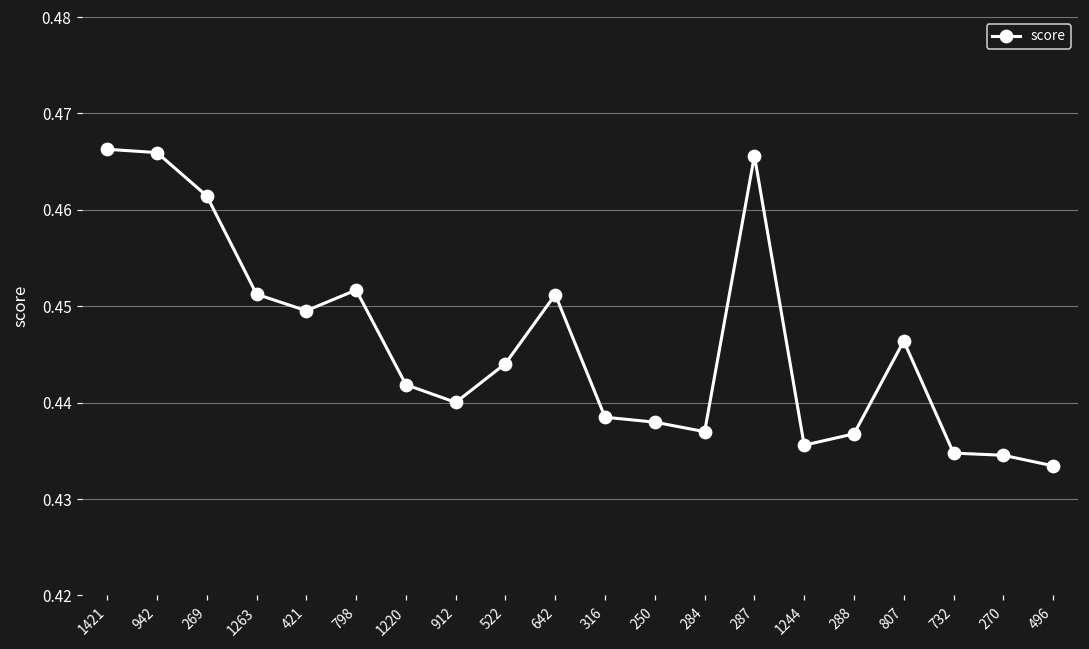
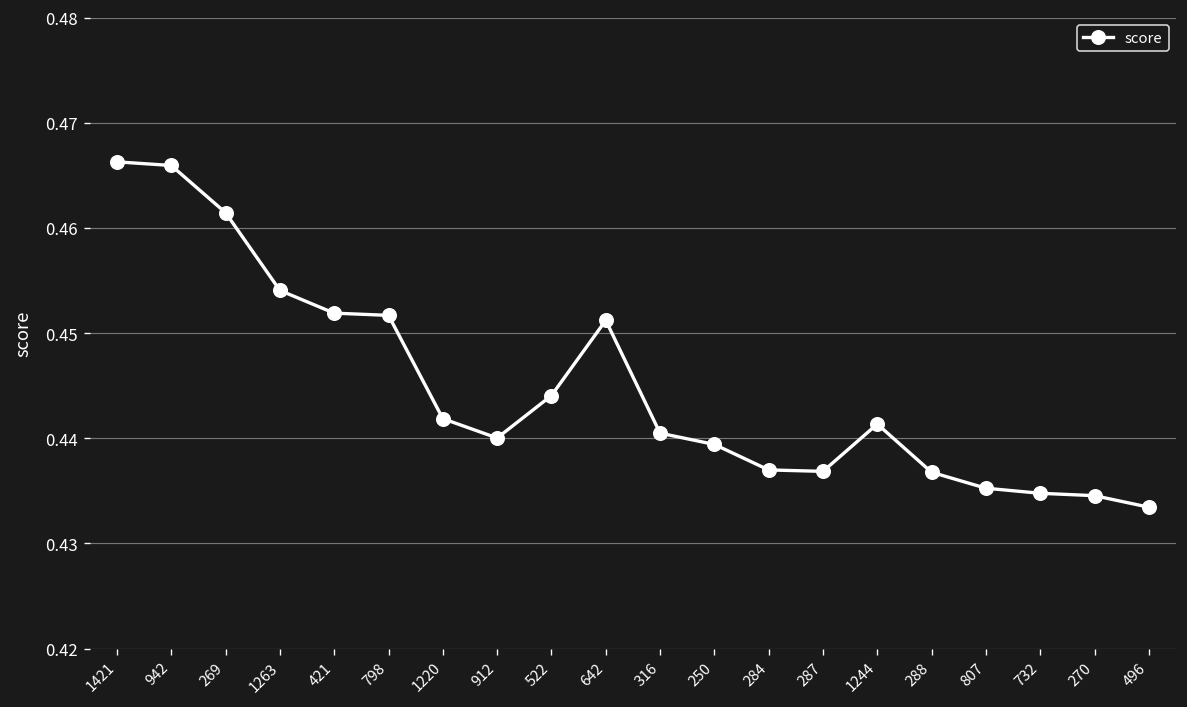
  {
    "1421": 0.466,
    "942": 0.466,
    "269": 0.461,
-   "1263": 0.451,
-   "421": 0.450,
+   "1263": 0.454,
+   "421": 0.452,
    "798": 0.452,
    "1220": 0.442,
    "912": 0.440,
    "522": 0.444,
    "642": 0.451,
-   "316": 0.438,
-   "250": 0.438,
+   "316": 0.440,
+   "250": 0.439,
    "284": 0.437,
-   "287": 0.466,
-   "1244": 0.436,
+   "287": 0.437,
+   "1244": 0.441,
    "288": 0.437,
-   "807": 0.446,
+   "807": 0.435,
    "732": 0.435,
    "270": 0.435,
    "496": 0.433
  }
